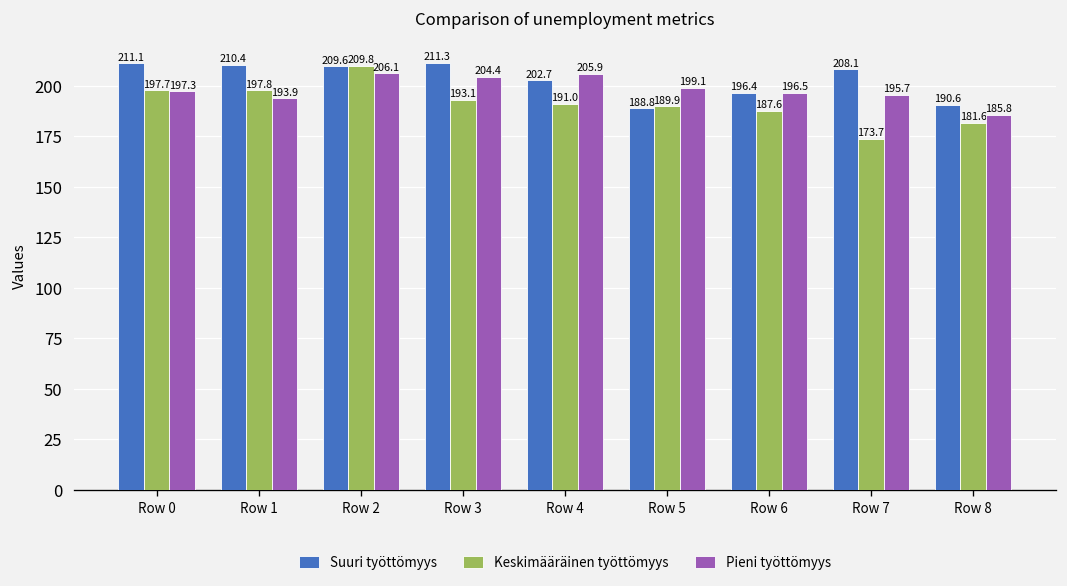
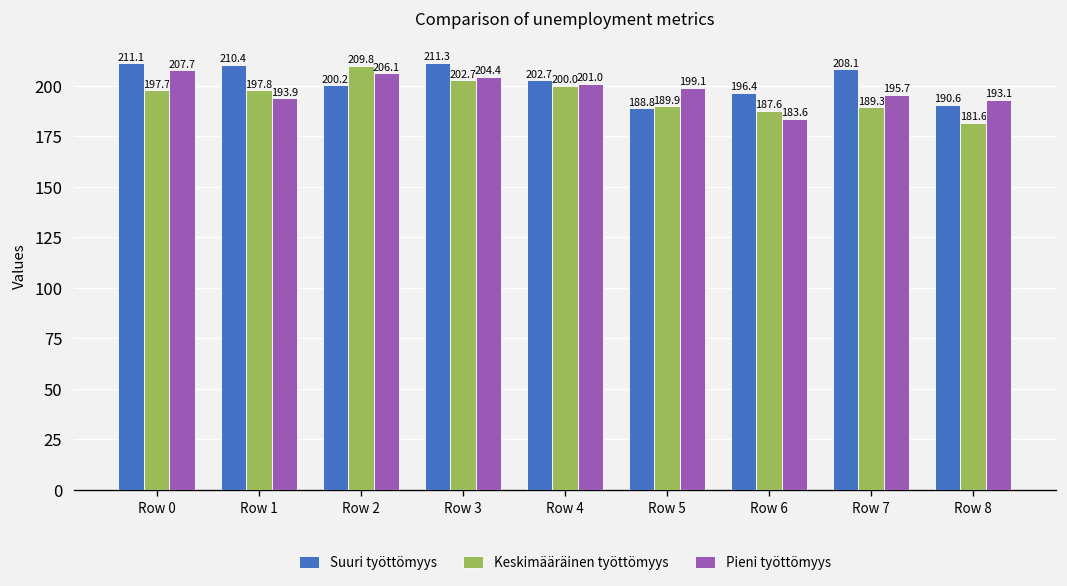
  {
    "Suuri työttömyys": {
      "Row 0": 211.1,
      "Row 1": 210.4,
-     "Row 2": 209.6,
+     "Row 2": 200.2,
      "Row 3": 211.3,
      "Row 4": 202.7,
      "Row 5": 188.8,
      "Row 6": 196.4,
      "Row 7": 208.1,
      "Row 8": 190.6
    },
    "Keskimääräinen työttömyys": {
      "Row 0": 197.7,
      "Row 1": 197.8,
      "Row 2": 209.8,
-     "Row 3": 193.1,
-     "Row 4": 191.0,
+     "Row 3": 202.7,
+     "Row 4": 200.0,
      "Row 5": 189.9,
      "Row 6": 187.6,
-     "Row 7": 173.7,
+     "Row 7": 189.3,
      "Row 8": 181.6
    },
    "Pieni työttömyys": {
-     "Row 0": 197.3,
+     "Row 0": 207.7,
      "Row 1": 193.9,
      "Row 2": 206.1,
      "Row 3": 204.4,
-     "Row 4": 205.9,
+     "Row 4": 201.0,
      "Row 5": 199.1,
-     "Row 6": 196.5,
+     "Row 6": 183.6,
      "Row 7": 195.7,
-     "Row 8": 185.8
+     "Row 8": 193.1
    }
  }
